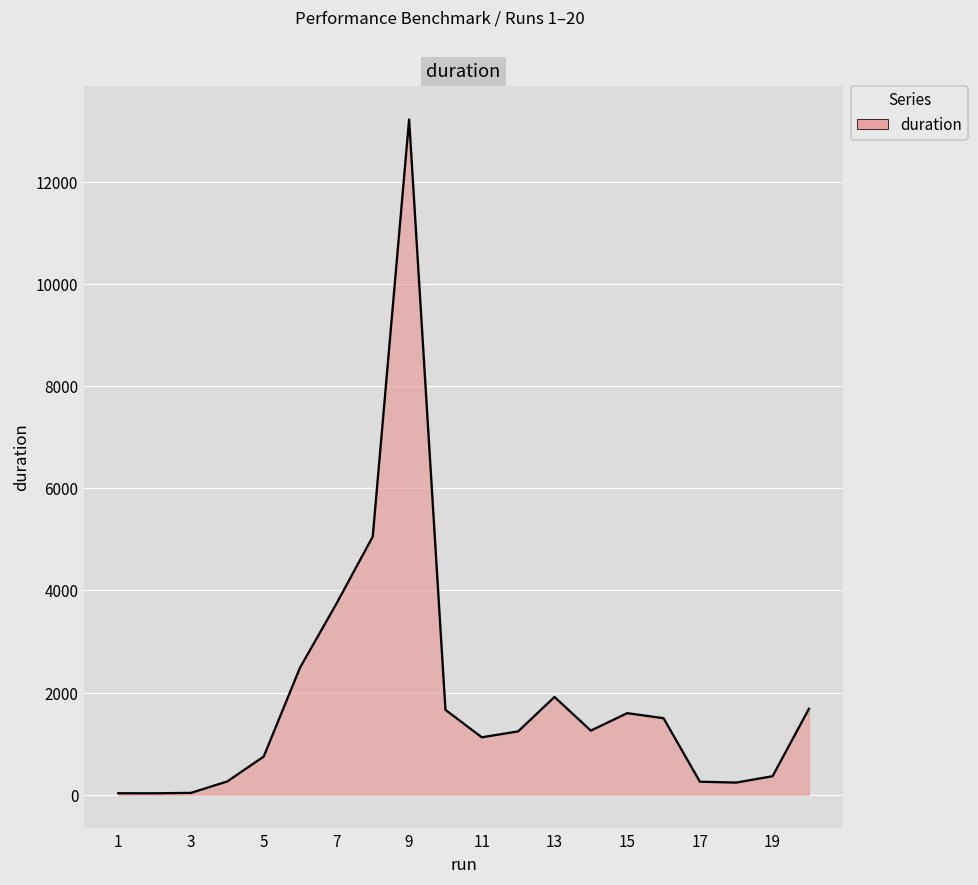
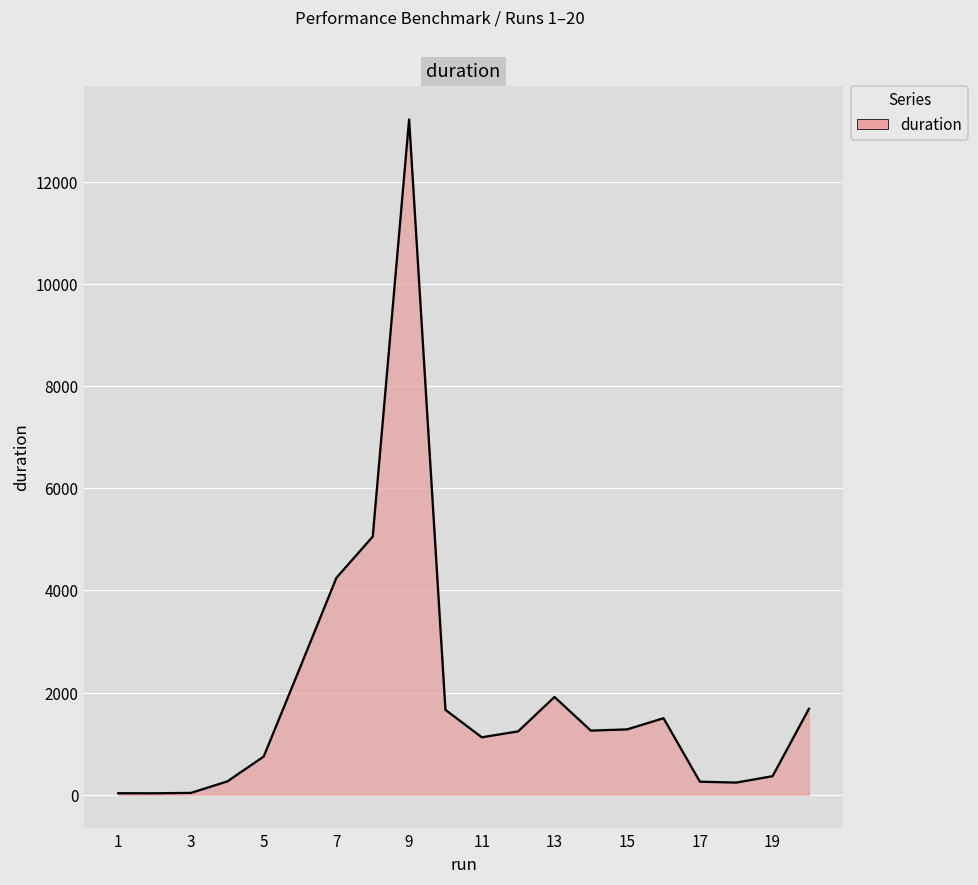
  {
    "1": 0,
    "3": 0,
    "5": 700,
-   "7": 3700,
+   "7": 4200,
    "9": 13200,
    "11": 1100,
    "13": 1900,
-   "15": 1600,
+   "15": 1300,
    "17": 300,
    "19": 400
  }
